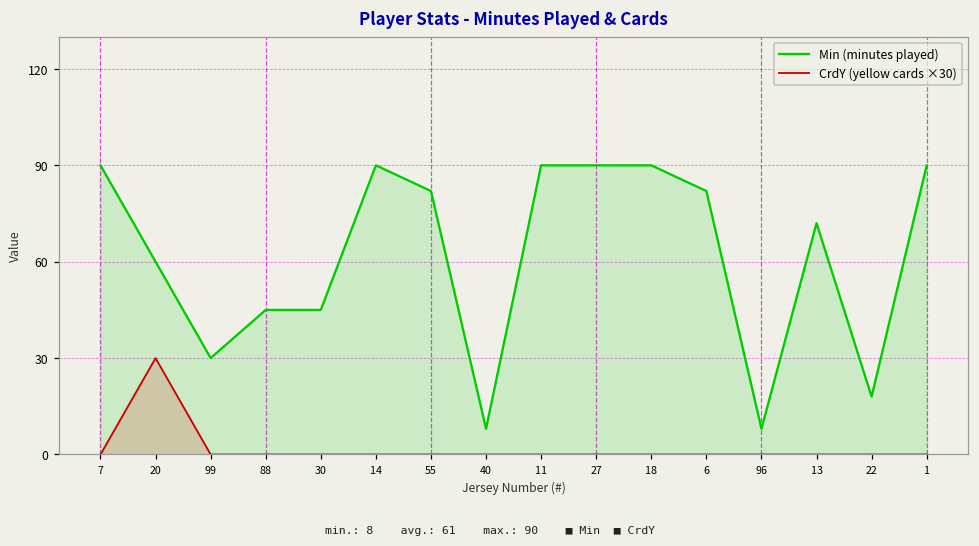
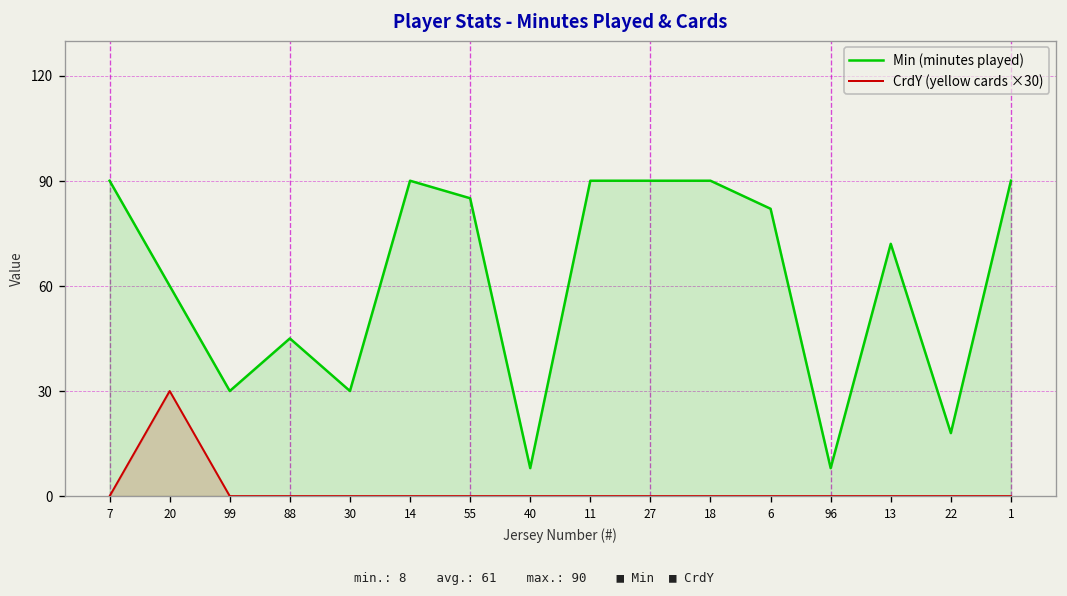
  {
    "Min (minutes played)": {
      "7": 90,
      "20": 60,
      "99": 30,
      "88": 45,
-     "30": 45,
+     "30": 30,
      "14": 90,
-     "55": 82,
+     "55": 85,
      "40": 8,
      "11": 90,
      "27": 90,
      "18": 90,
      "6": 82,
      "96": 8,
      "13": 72,
      "22": 18,
      "1": 90
    },
    "CrdY (yellow cards ×30)": {
      "7": 0,
      "20": 30,
      "99": 0,
      "88": 0,
      "30": 0,
      "14": 0,
      "55": 0,
      "40": 0,
      "11": 0,
      "27": 0,
      "18": 0,
      "6": 0,
      "96": 0,
      "13": 0,
      "22": 0,
      "1": 0
    }
  }
